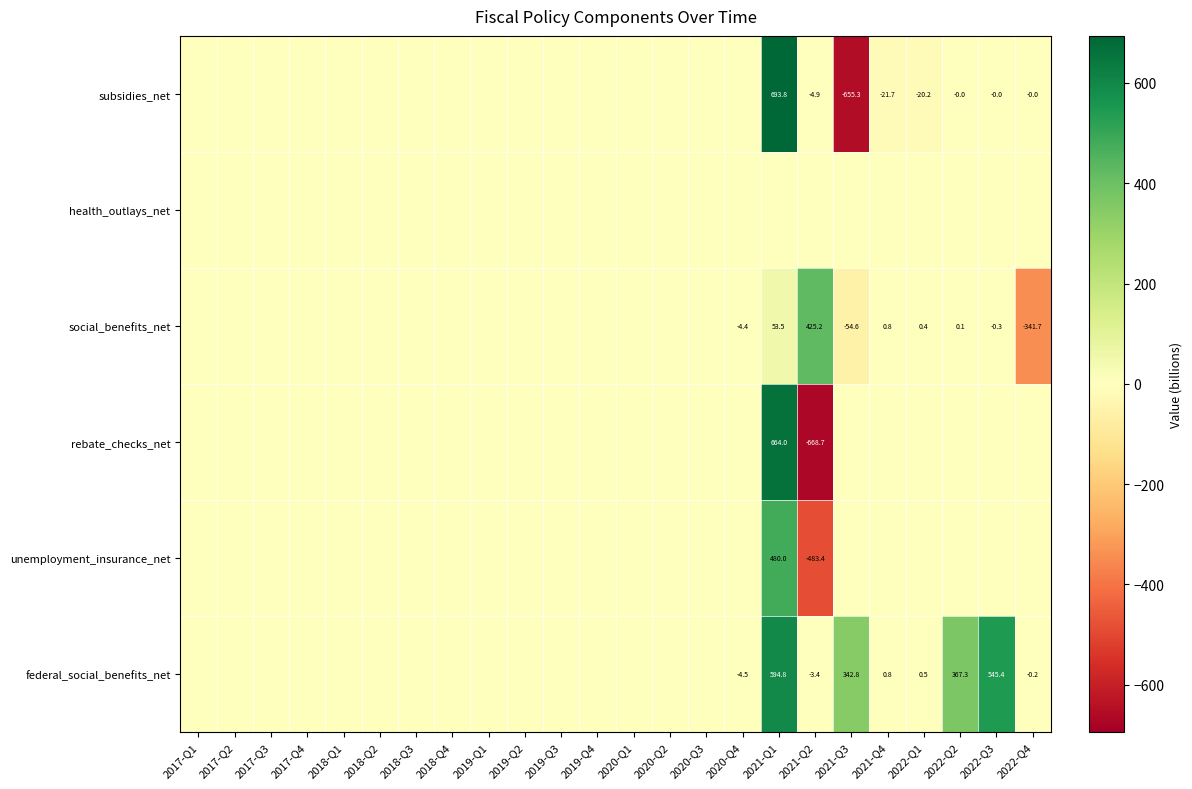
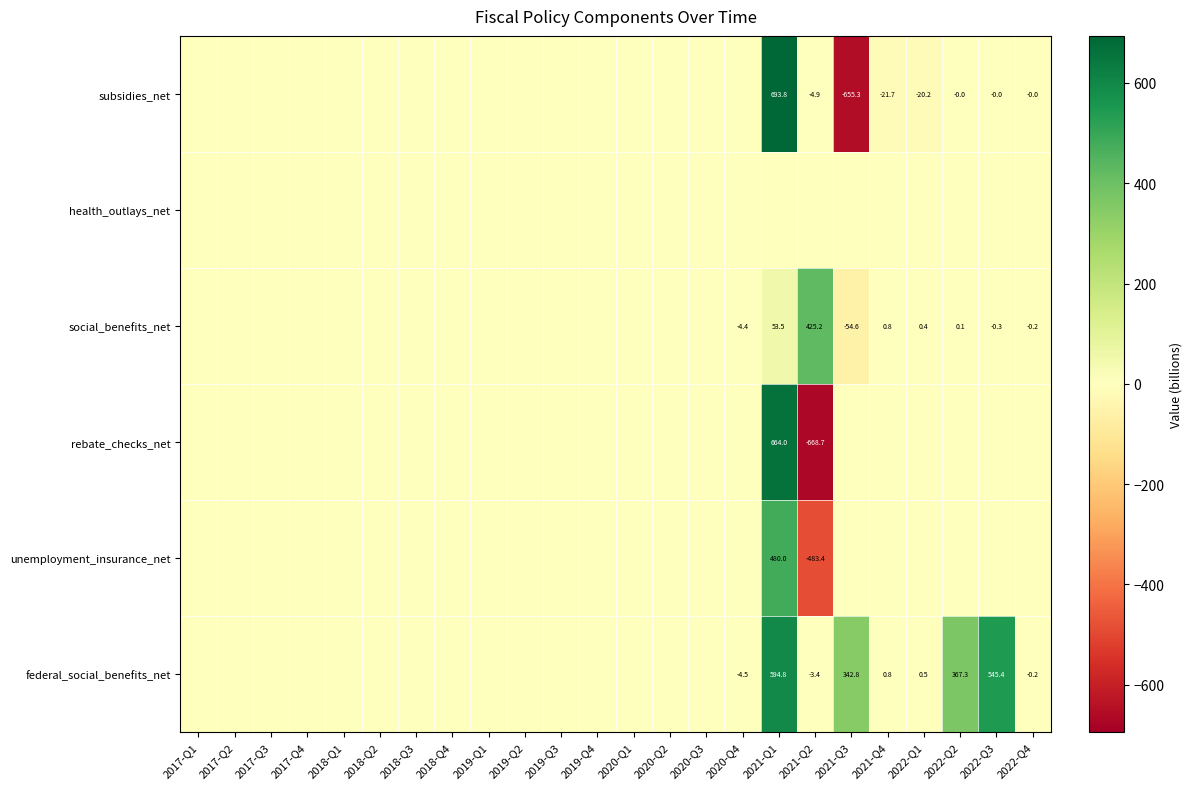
  {
    "subsidies_net": {
      "2021-Q1": 693.8,
      "2021-Q2": -4.9,
      "2021-Q3": -655.3,
      "2021-Q4": -21.7,
      "2022-Q1": -20.2,
      "2022-Q2": -0.0,
      "2022-Q3": -0.0,
      "2022-Q4": -0.0
    },
    "social_benefits_net": {
      "2020-Q4": -4.4,
      "2021-Q1": 53.5,
      "2021-Q2": 425.2,
      "2021-Q3": -54.6,
      "2021-Q4": 0.8,
      "2022-Q1": 0.4,
      "2022-Q2": 0.1,
      "2022-Q3": -0.3,
-     "2022-Q4": -341.7
+     "2022-Q4": -0.2
    },
    "rebate_checks_net": {
      "2021-Q1": 664.0,
      "2021-Q2": -668.7
    },
    "unemployment_insurance_net": {
      "2021-Q1": 480.0,
      "2021-Q2": -483.4
    },
    "federal_social_benefits_net": {
      "2020-Q4": -4.5,
      "2021-Q1": 594.8,
      "2021-Q2": -3.4,
      "2021-Q3": 342.8,
      "2021-Q4": 0.8,
      "2022-Q1": 0.5,
      "2022-Q2": 367.3,
      "2022-Q3": 545.4,
      "2022-Q4": -0.2
    }
  }
